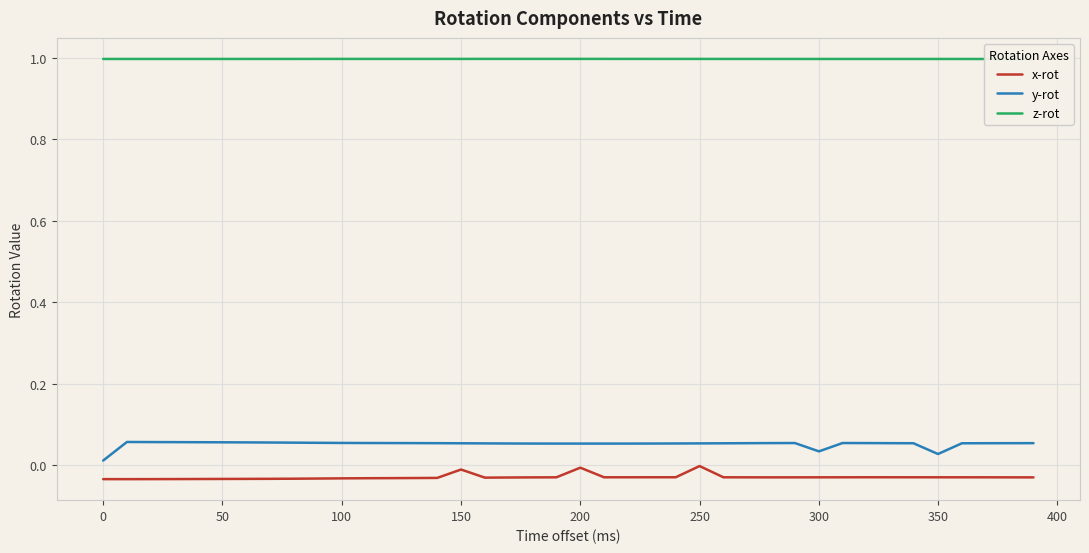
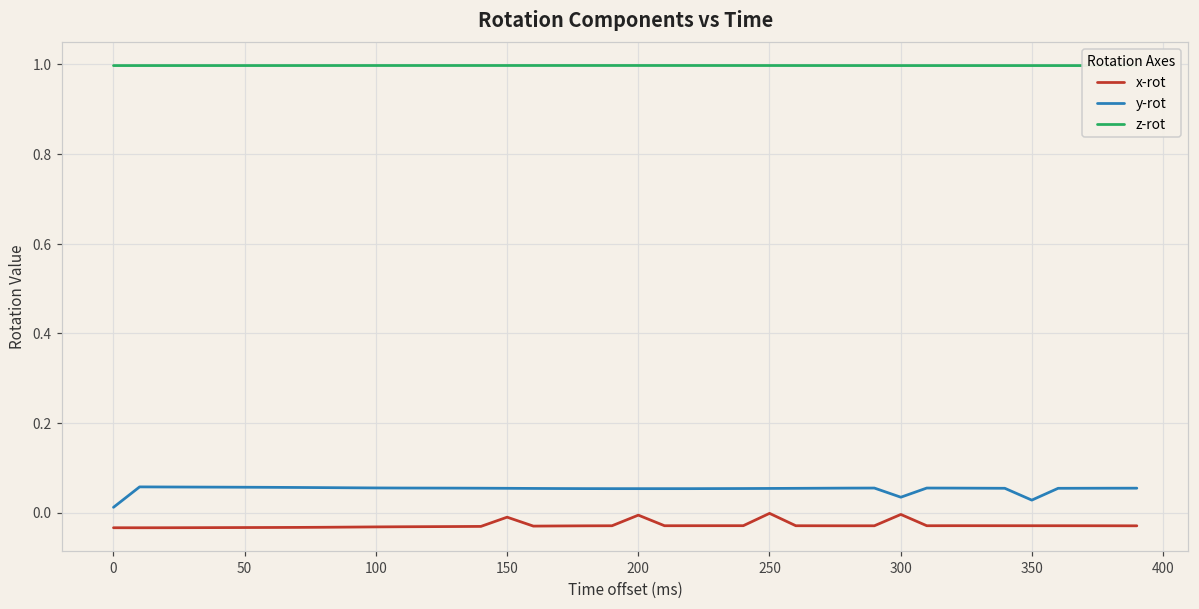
  {
    "x-rot": {
      "0": -0.03,
      "50": -0.03,
      "100": -0.03,
      "150": -0.01,
      "200": -0.01,
      "250": 0.00,
-     "300": -0.03,
+     "300": 0.00,
      "350": -0.03
    },
    "y-rot": {
      "0": 0.01,
      "50": 0.06,
      "100": 0.06,
      "150": 0.05,
      "200": 0.05,
      "250": 0.05,
      "300": 0.03,
      "350": 0.03
    },
    "z-rot": {
      "0": 1.00,
      "50": 1.00,
      "100": 1.00,
      "150": 1.00,
      "200": 1.00,
      "250": 1.00,
      "300": 1.00,
      "350": 1.00
    }
  }
